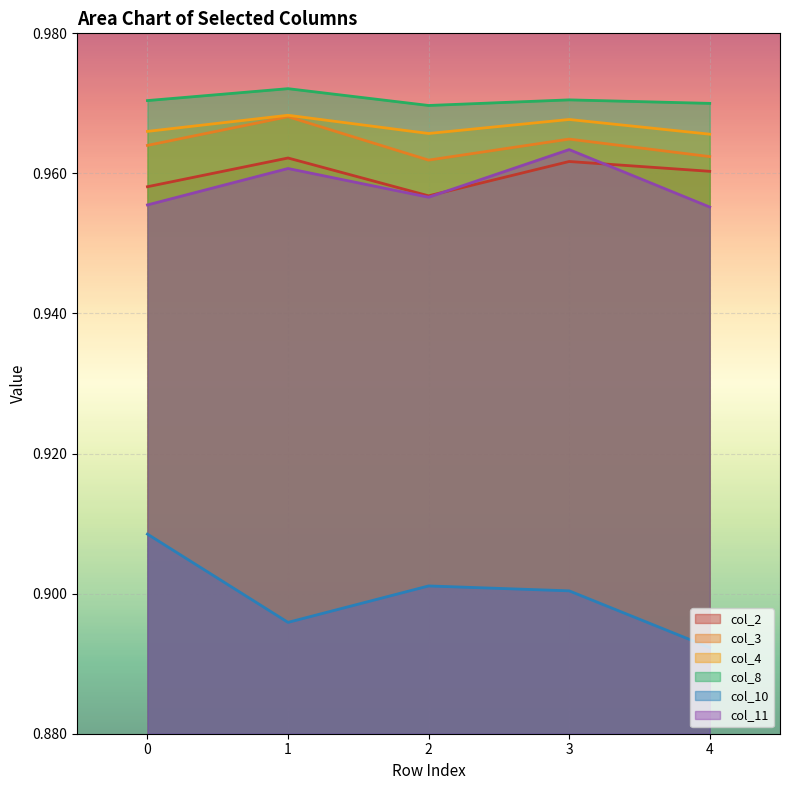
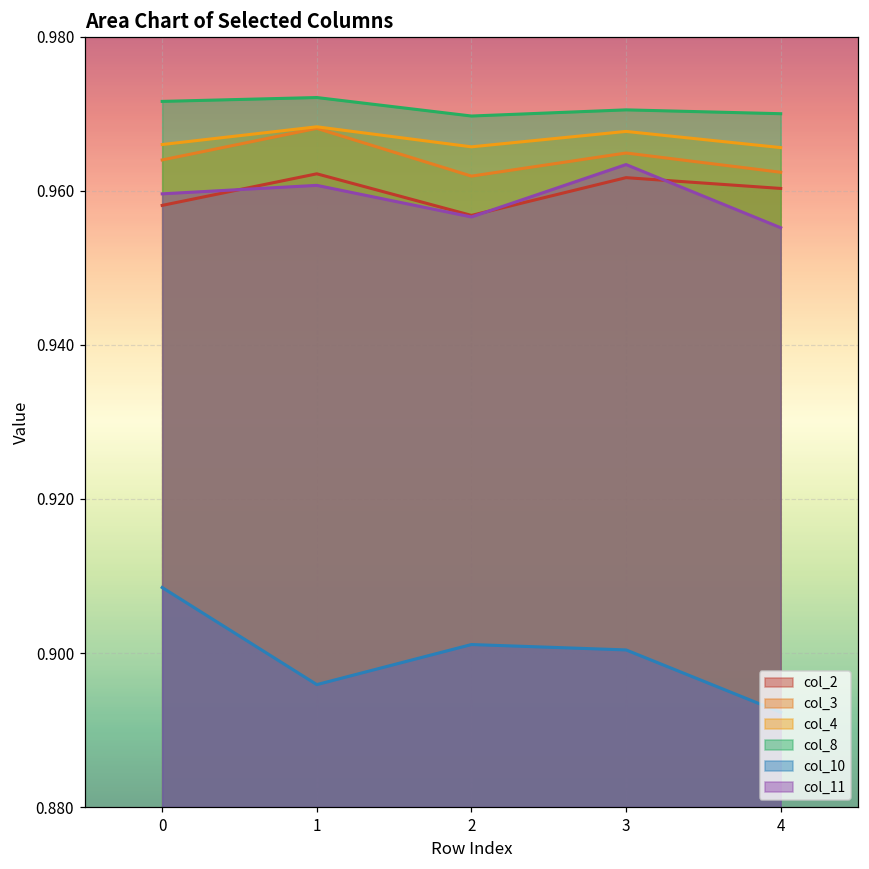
  {
    "col_8": {
-     "0": 0.970,
+     "0": 0.972,
      "1": 0.972,
      "2": 0.970,
      "3": 0.971,
      "4": 0.970
    },
    "col_10": {
      "0": 0.909,
      "1": 0.896,
      "2": 0.901,
      "3": 0.900
    },
    "col_11": {
-     "0": 0.956,
+     "0": 0.960,
      "1": 0.961,
      "3": 0.963,
      "4": 0.955
    }
  }
